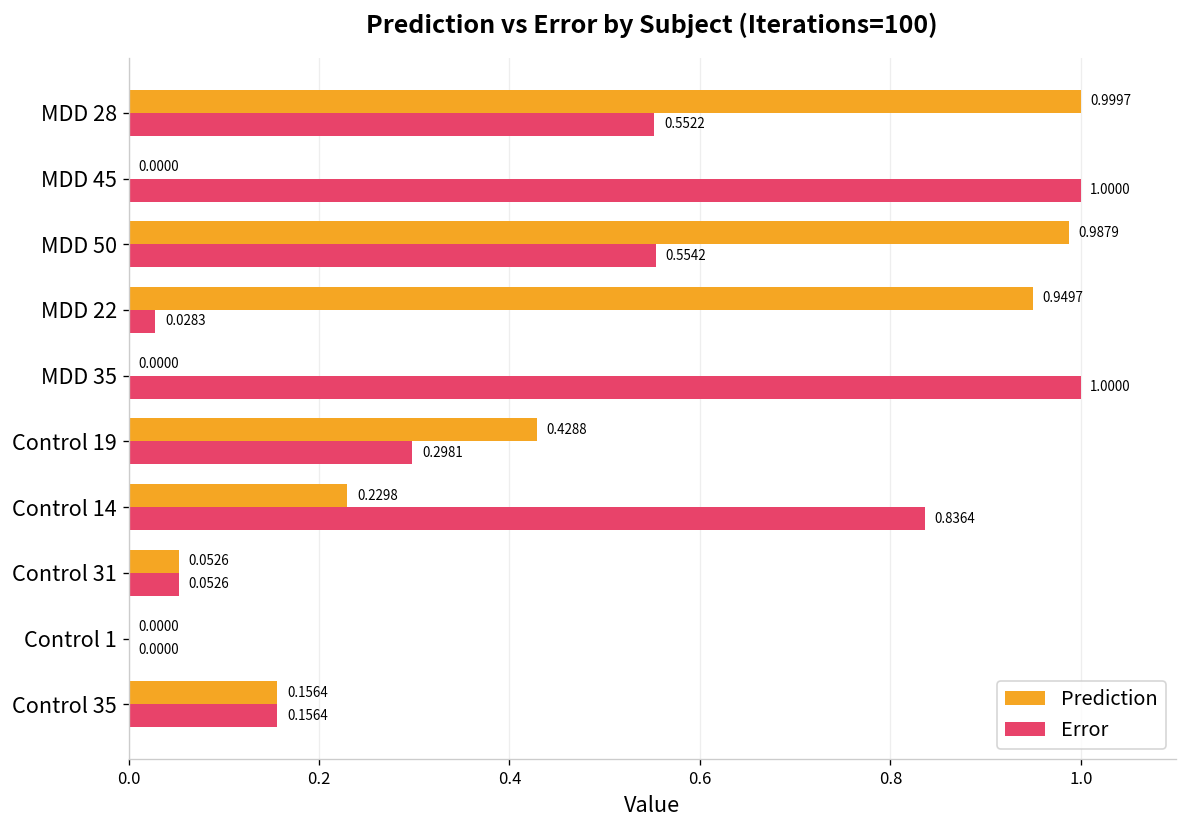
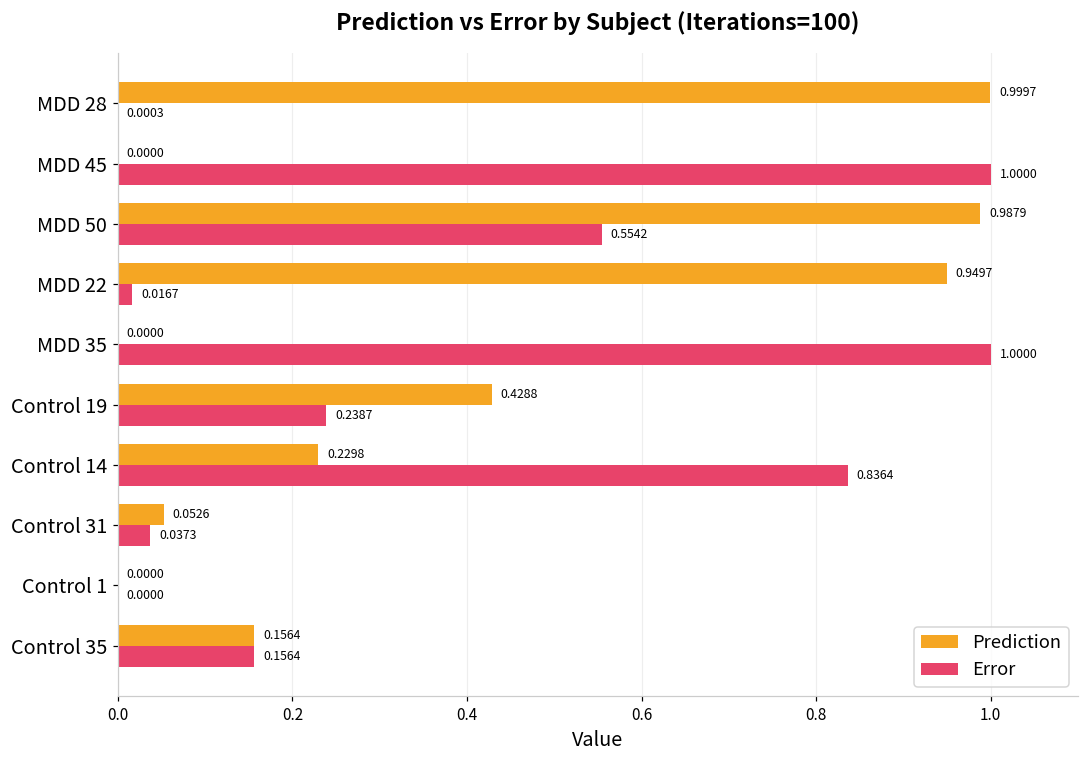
  {
    "Prediction": {
      "MDD 28": 0.9997,
      "MDD 45": 0.0000,
      "MDD 50": 0.9879,
      "MDD 22": 0.9497,
      "MDD 35": 0.0000,
      "Control 19": 0.4288,
      "Control 14": 0.2298,
      "Control 31": 0.0526,
      "Control 1": 0.0000,
      "Control 35": 0.1564
    },
    "Error": {
-     "MDD 28": 0.5522,
+     "MDD 28": 0.0003,
      "MDD 45": 1.0000,
      "MDD 50": 0.5542,
-     "MDD 22": 0.0283,
+     "MDD 22": 0.0167,
      "MDD 35": 1.0000,
-     "Control 19": 0.2981,
+     "Control 19": 0.2387,
      "Control 14": 0.8364,
-     "Control 31": 0.0526,
+     "Control 31": 0.0373,
      "Control 1": 0.0000,
      "Control 35": 0.1564
    }
  }
